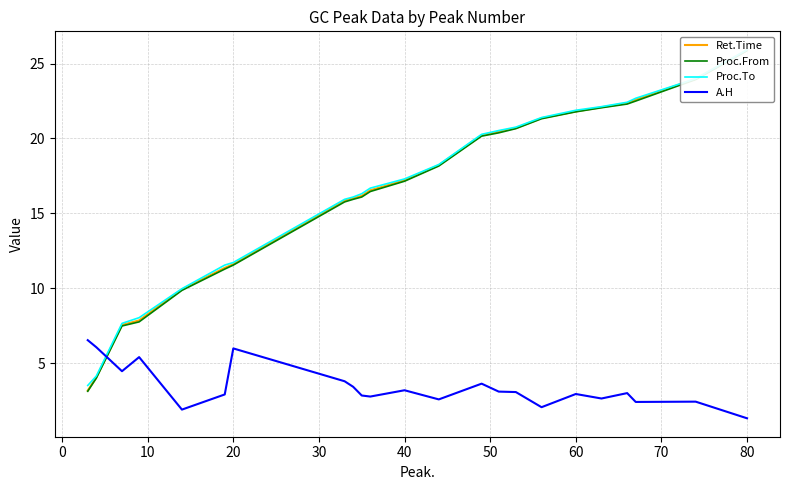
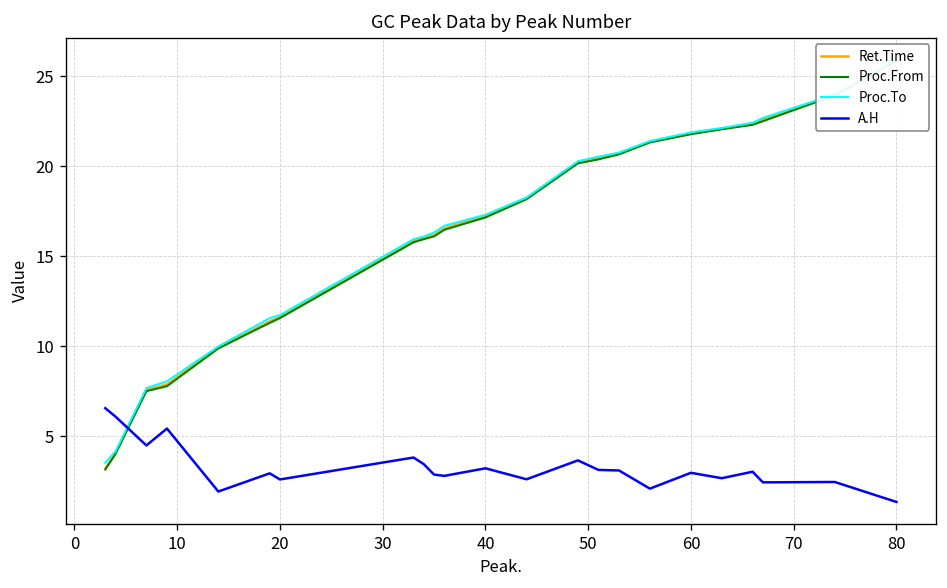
  {
    "A.H": {
-     "20": 6.0,
+     "20": 2.6,
      "40": 3.2,
      "60": 3.0,
      "80": 1.3
    }
  }
